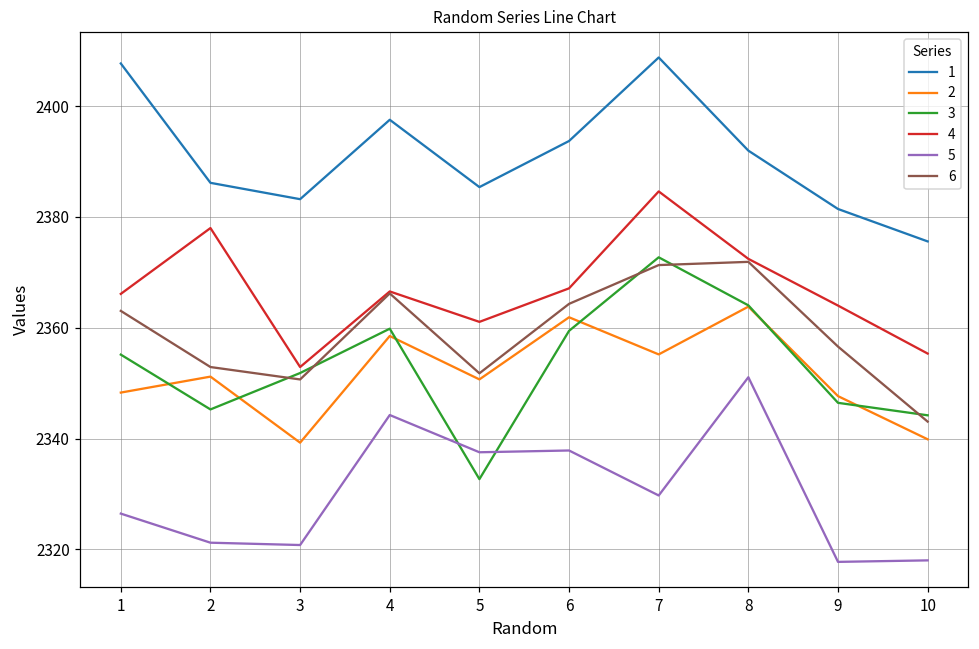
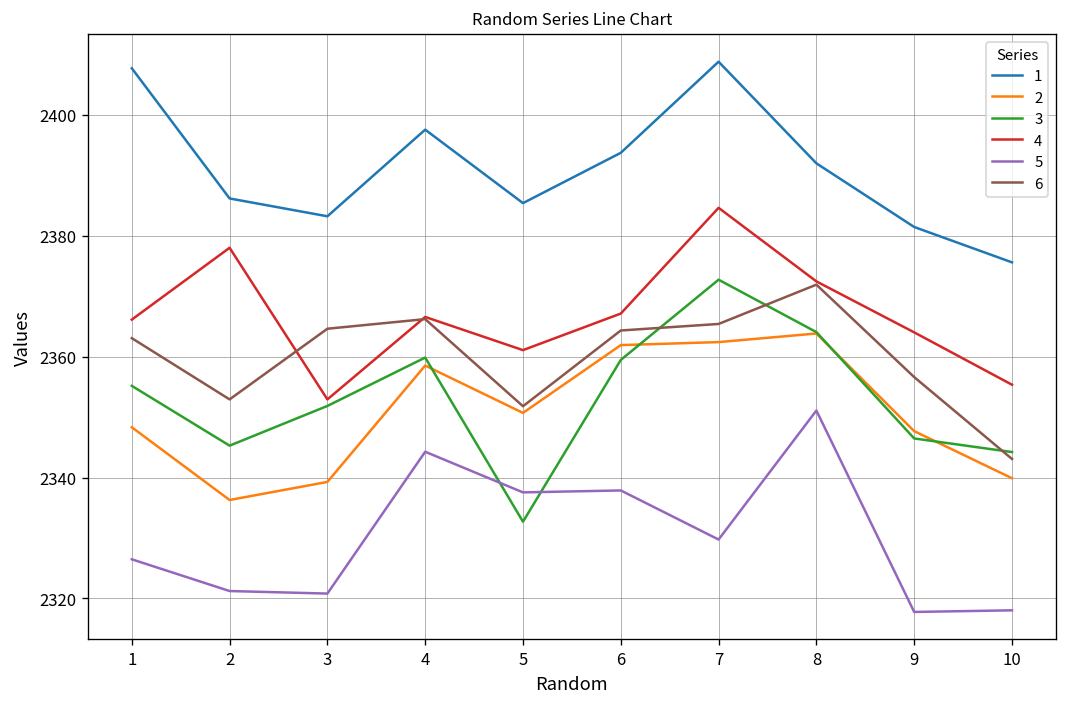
  {
    "1": {
      "1": 2408,
      "2": 2386,
      "3": 2383,
      "4": 2398,
      "5": 2385,
      "6": 2394,
      "7": 2409,
      "8": 2392,
      "9": 2381,
      "10": 2376
    },
    "2": {
      "1": 2348,
-     "2": 2351,
+     "2": 2336,
      "3": 2339,
      "4": 2359,
      "5": 2351,
      "6": 2362,
-     "7": 2355,
+     "7": 2362,
      "9": 2348,
      "10": 2340
    },
    "3": {
      "1": 2355,
      "2": 2345,
      "3": 2352,
      "4": 2360,
      "5": 2333,
      "6": 2359,
      "7": 2373,
      "9": 2346,
      "10": 2344
    },
    "4": {
      "1": 2366,
      "2": 2378,
      "3": 2353,
      "5": 2361,
      "6": 2367,
      "7": 2385,
      "8": 2372,
      "9": 2364,
      "10": 2355
    },
    "5": {
      "1": 2326,
      "2": 2321,
      "3": 2321,
      "4": 2344,
      "5": 2338,
      "6": 2338,
      "7": 2330,
      "8": 2351,
      "9": 2318,
      "10": 2318
    },
    "6": {
      "1": 2363,
      "2": 2353,
-     "3": 2351,
+     "3": 2365,
      "5": 2352,
      "6": 2364,
-     "7": 2371,
+     "7": 2365,
      "8": 2372,
      "9": 2357,
      "10": 2343
    }
  }
